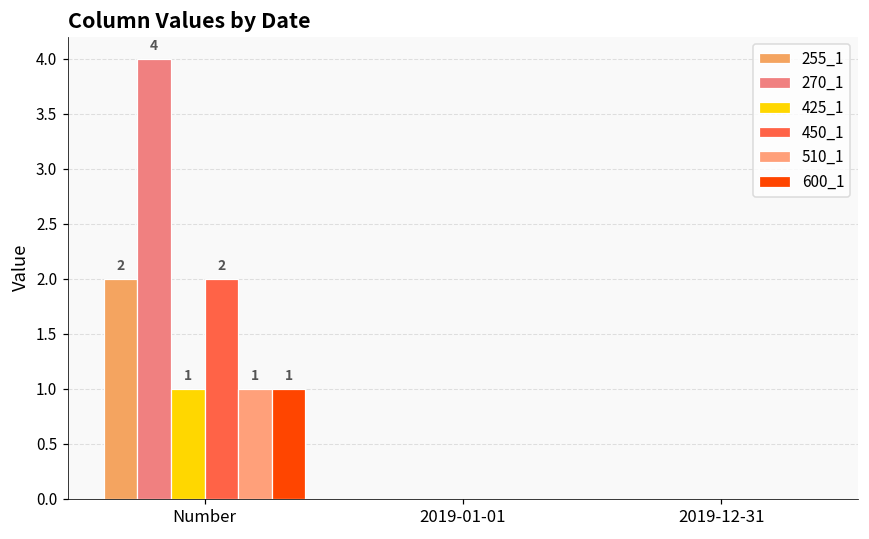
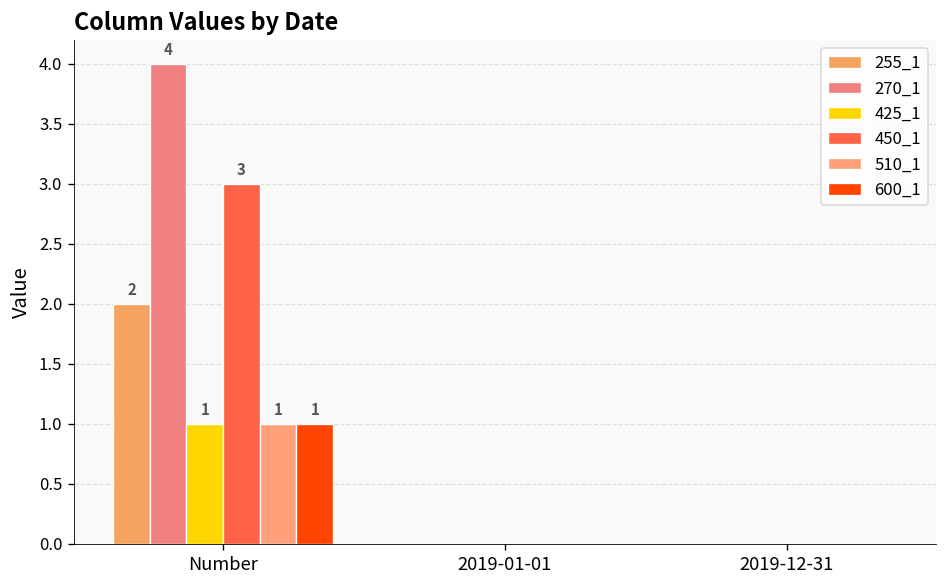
  {
    "425_1": {
      "Number": 1
    },
    "450_1": {
-     "Number": 2
+     "Number": 3
    },
    "600_1": {
      "Number": 1
    }
  }
